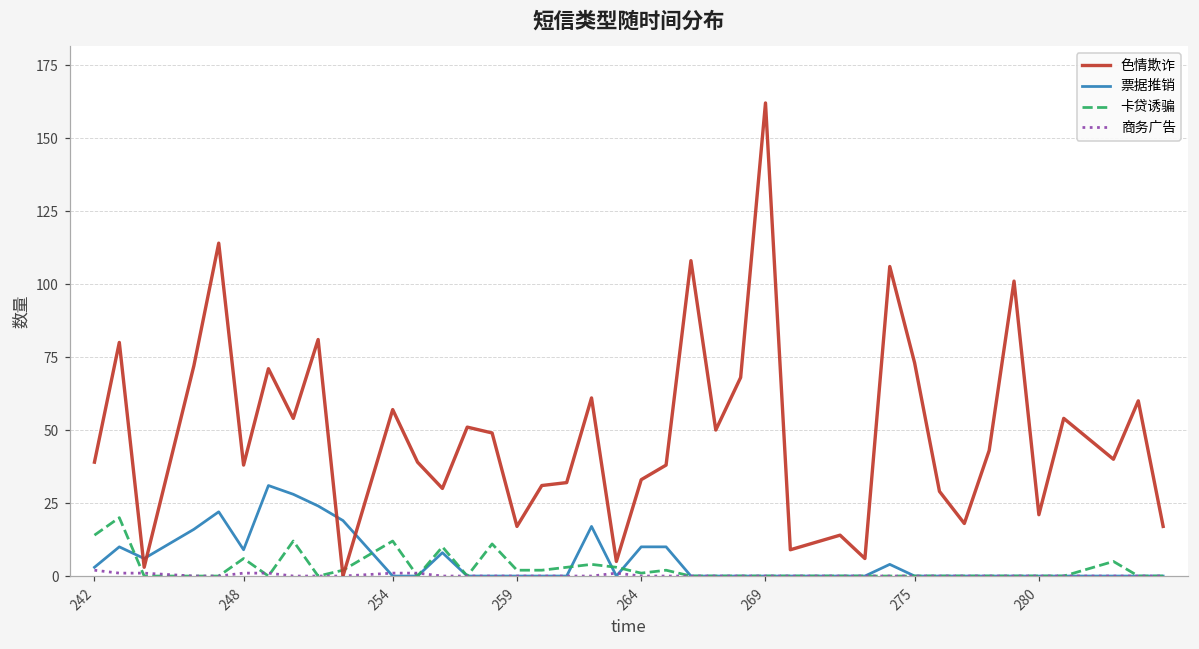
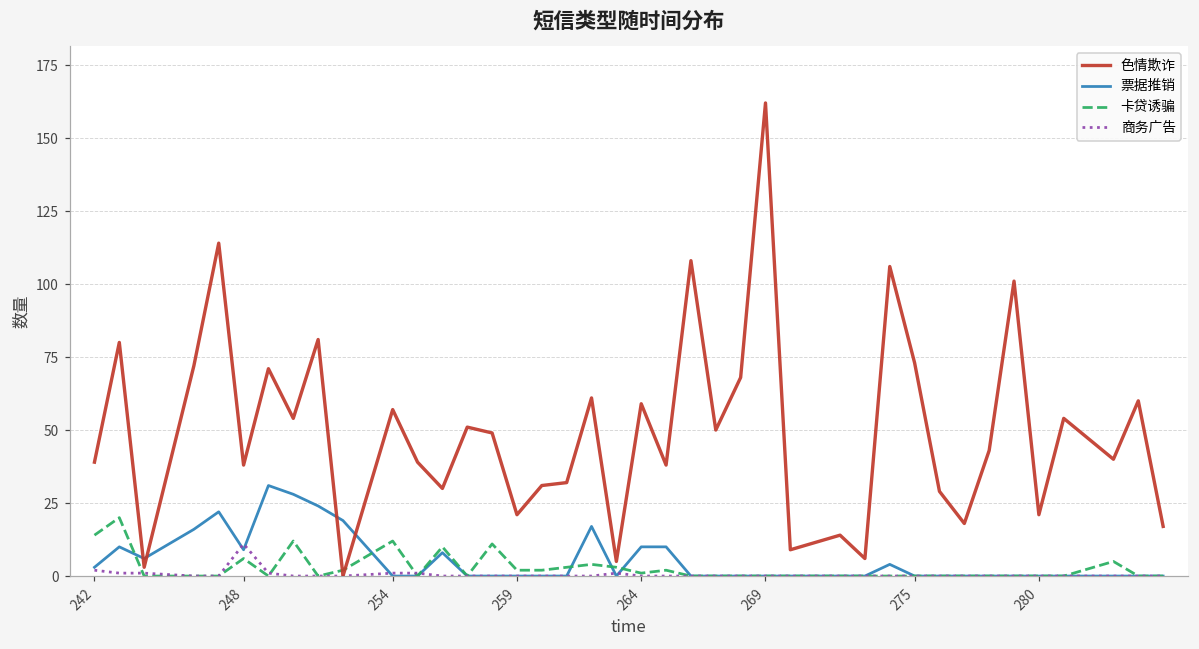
  {
    "色情欺诈": {
      "242": 39,
      "248": 38,
      "254": 57,
-     "259": 17,
-     "264": 33,
+     "259": 21,
+     "264": 59,
      "269": 162,
      "275": 73,
      "280": 21
    },
    "票据推销": {
      "242": 3,
      "248": 9,
      "254": 0,
      "264": 10
    },
    "卡贷诱骗": {
      "242": 14,
      "248": 6,
      "254": 12,
      "259": 2,
      "264": 1
    },
    "商务广告": {
      "242": 2,
-     "248": 1,
+     "248": 11,
      "254": 1,
      "264": 0
    }
  }
